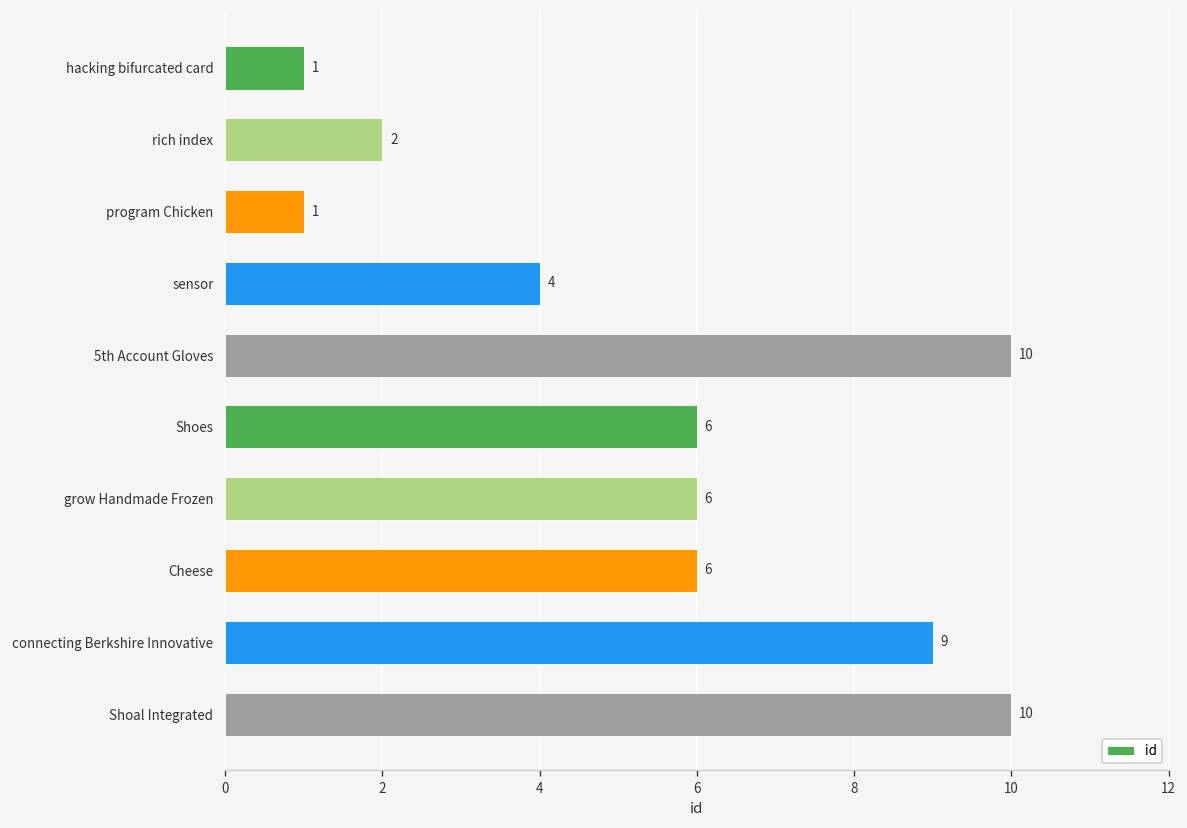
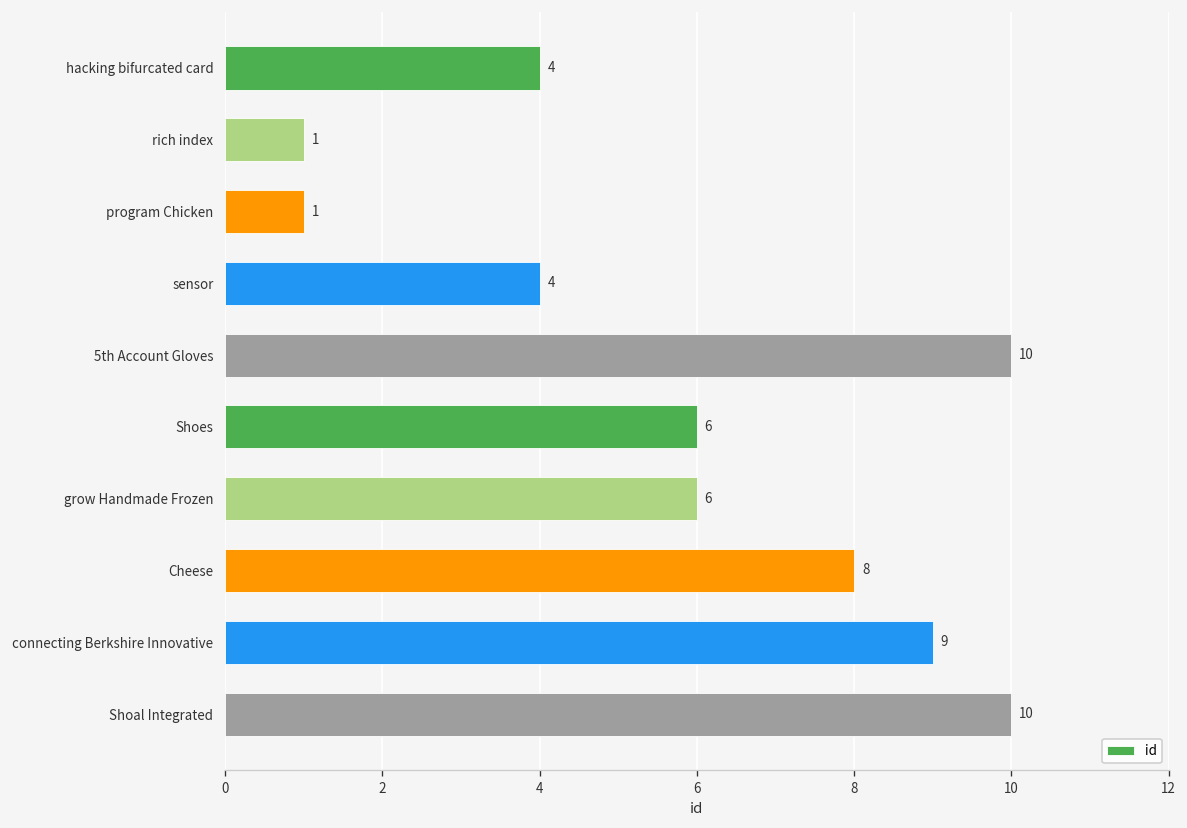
  {
-   "hacking bifurcated card": 1,
-   "rich index": 2,
+   "hacking bifurcated card": 4,
+   "rich index": 1,
    "program Chicken": 1,
    "sensor": 4,
    "5th Account Gloves": 10,
    "Shoes": 6,
    "grow Handmade Frozen": 6,
-   "Cheese": 6,
+   "Cheese": 8,
    "connecting Berkshire Innovative": 9,
    "Shoal Integrated": 10
  }
